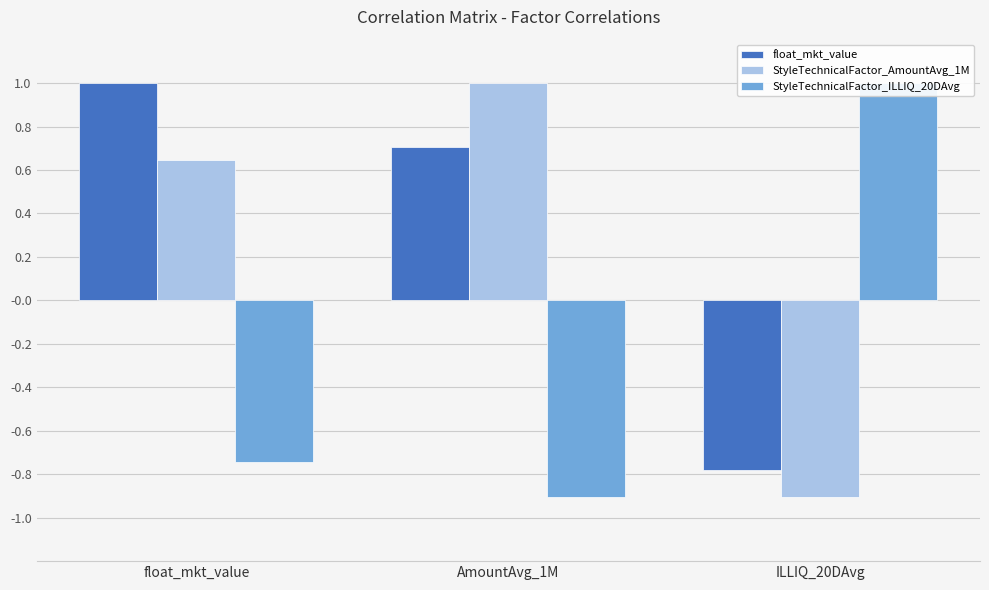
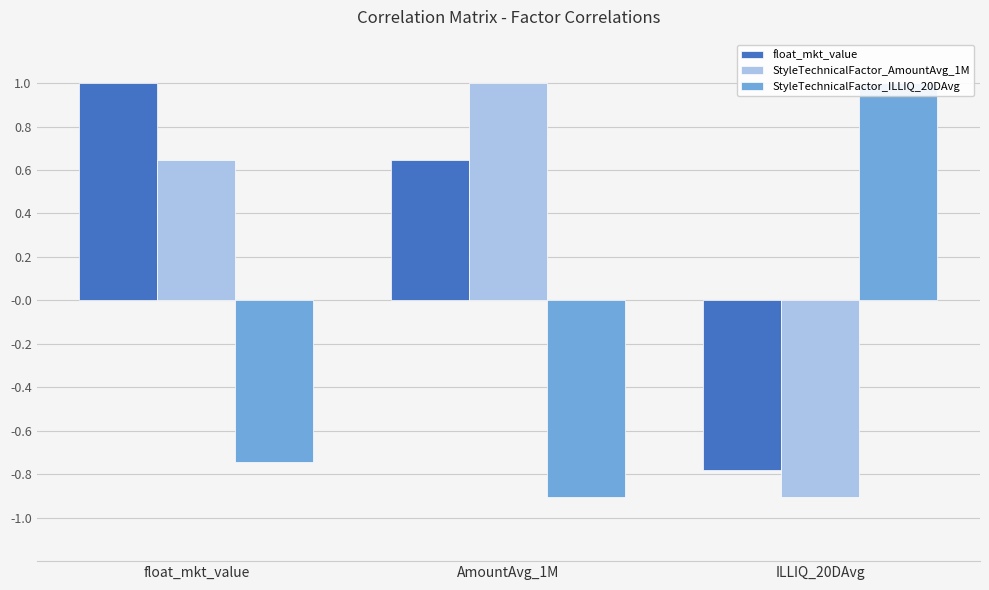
  {
    "float_mkt_value": {
      "float_mkt_value": 1.00,
-     "AmountAvg_1M": 0.71,
+     "AmountAvg_1M": 0.65,
      "ILLIQ_20DAvg": -0.78
    },
    "StyleTechnicalFactor_AmountAvg_1M": {
      "float_mkt_value": 0.65,
      "AmountAvg_1M": 1.00,
      "ILLIQ_20DAvg": -0.91
    },
    "StyleTechnicalFactor_ILLIQ_20DAvg": {
      "float_mkt_value": -0.74,
      "AmountAvg_1M": -0.91
    }
  }
